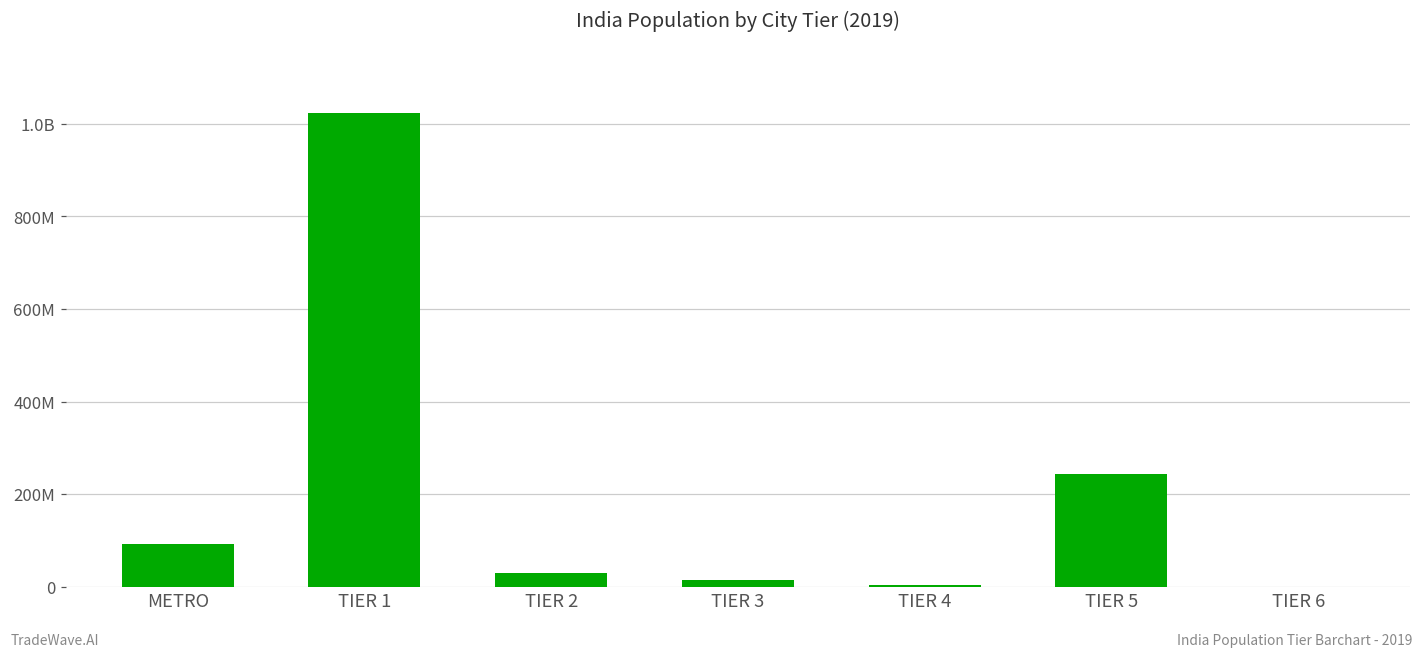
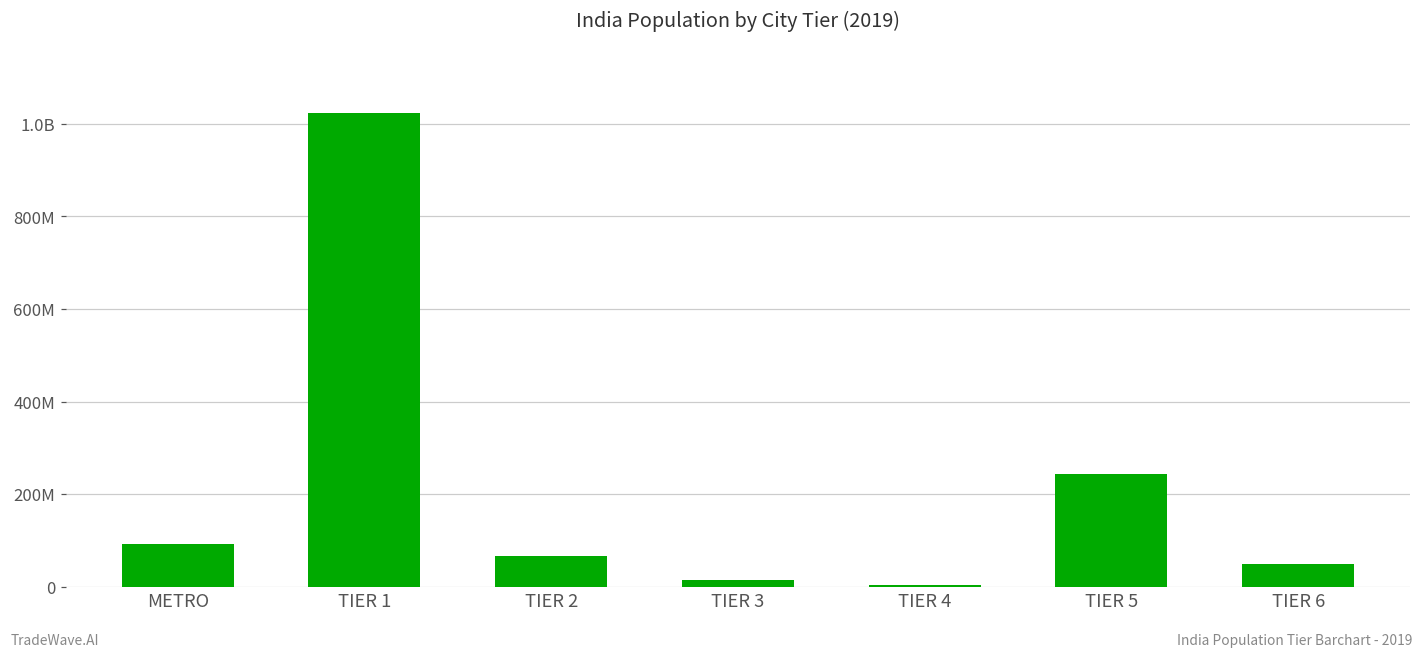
  {
    "METRO": 90000000,
    "TIER 1": 1020000000,
-   "TIER 2": 30000000,
+   "TIER 2": 70000000,
    "TIER 3": 10000000,
    "TIER 5": 240000000,
-   "TIER 6": 0
+   "TIER 6": 50000000
  }
